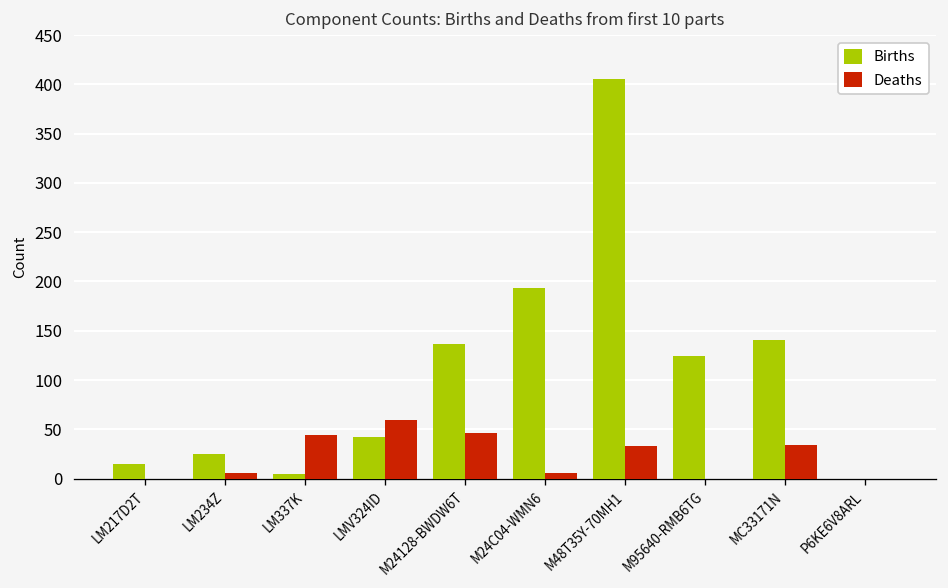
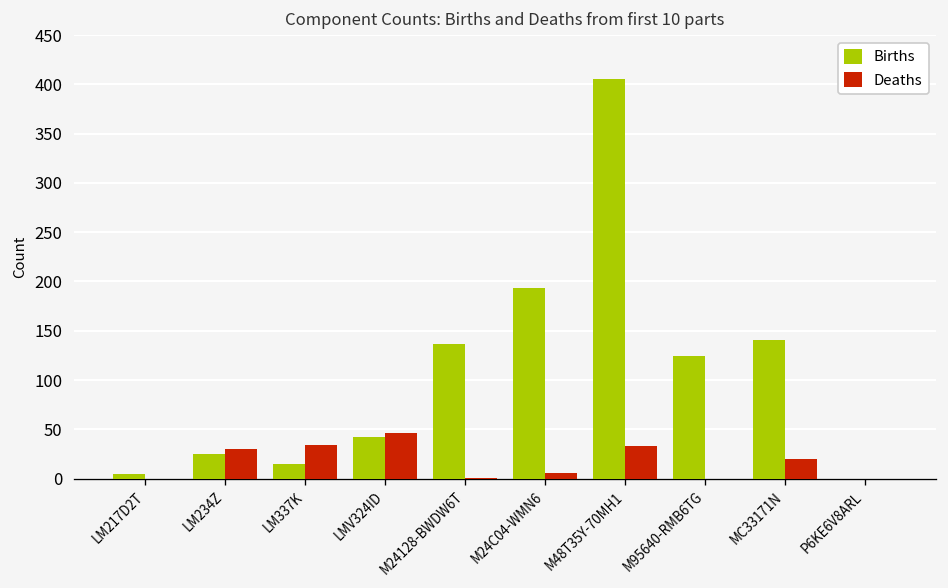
  {
    "Births": {
-     "LM217D2T": 20,
+     "LM217D2T": 10,
      "LM234Z": 30,
-     "LM337K": 10,
+     "LM337K": 20,
      "LMV324ID": 40,
      "M24128-BWDW6T": 140,
      "M24C04-WMN6": 190,
      "M48T35Y-70MH1": 410,
      "M95640-RMB6TG": 120,
      "MC33171N": 140,
      "P6KE6V8ARL": 0
    },
    "Deaths": {
      "LM217D2T": 0,
-     "LM234Z": 10,
-     "LM337K": 40,
-     "LMV324ID": 60,
-     "M24128-BWDW6T": 50,
+     "LM234Z": 30,
+     "LM337K": 30,
+     "LMV324ID": 50,
+     "M24128-BWDW6T": 0,
      "M24C04-WMN6": 10,
      "M48T35Y-70MH1": 30,
      "M95640-RMB6TG": 0,
-     "MC33171N": 30,
+     "MC33171N": 20,
      "P6KE6V8ARL": 0
    }
  }
